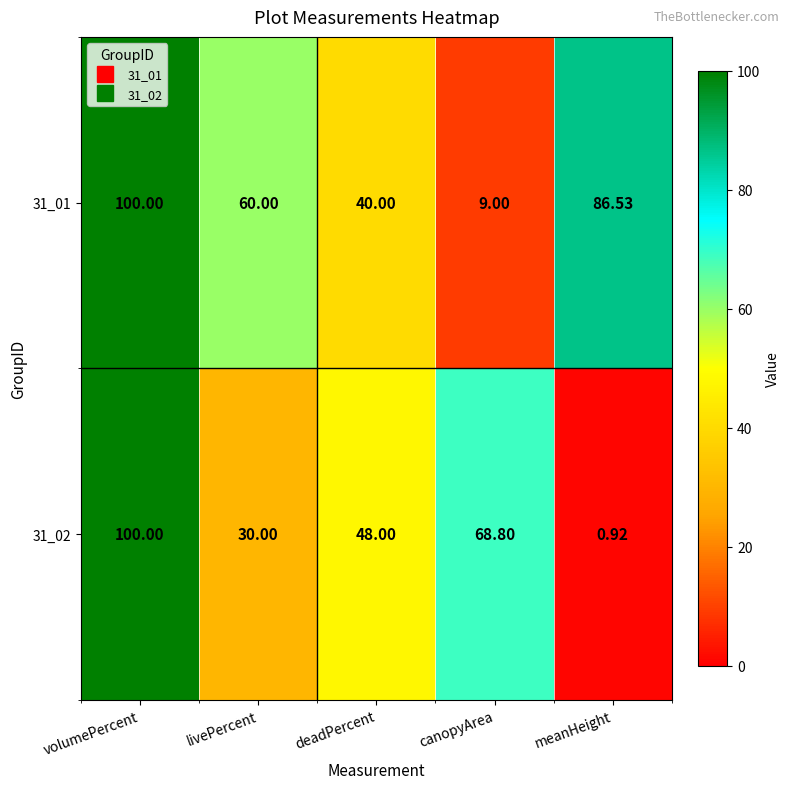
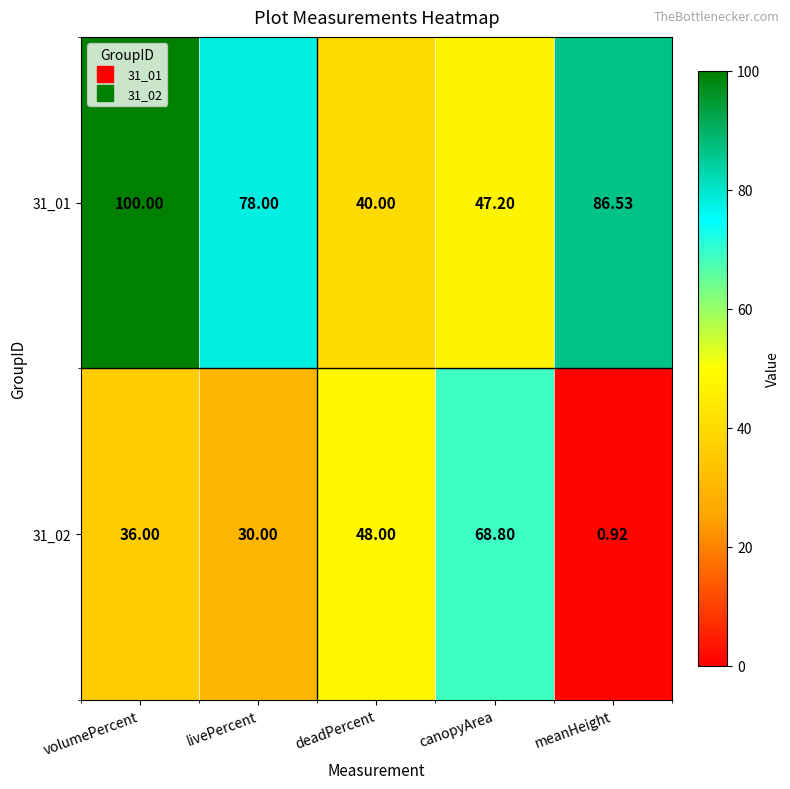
  {
    "31_01": {
      "volumePercent": 100.00,
-     "livePercent": 60.00,
+     "livePercent": 78.00,
      "deadPercent": 40.00,
-     "canopyArea": 9.00,
+     "canopyArea": 47.20,
      "meanHeight": 86.53
    },
    "31_02": {
-     "volumePercent": 100.00,
+     "volumePercent": 36.00,
      "livePercent": 30.00,
      "deadPercent": 48.00,
      "canopyArea": 68.80,
      "meanHeight": 0.92
    }
  }
